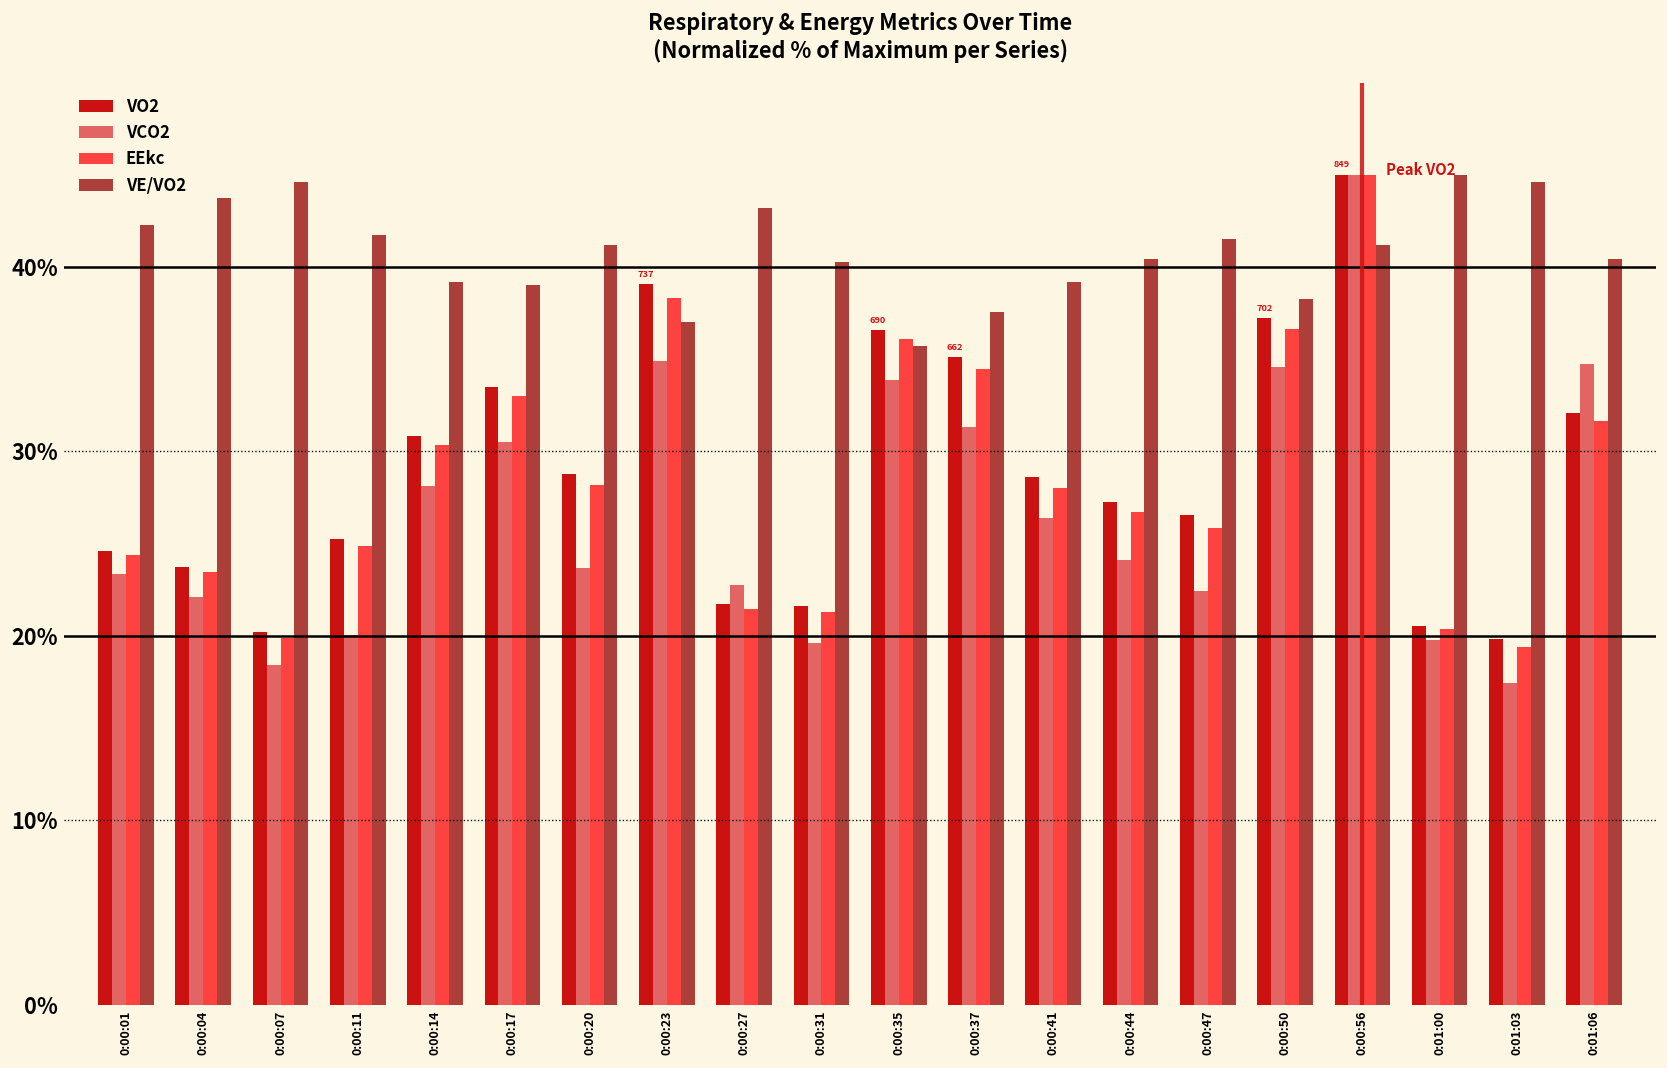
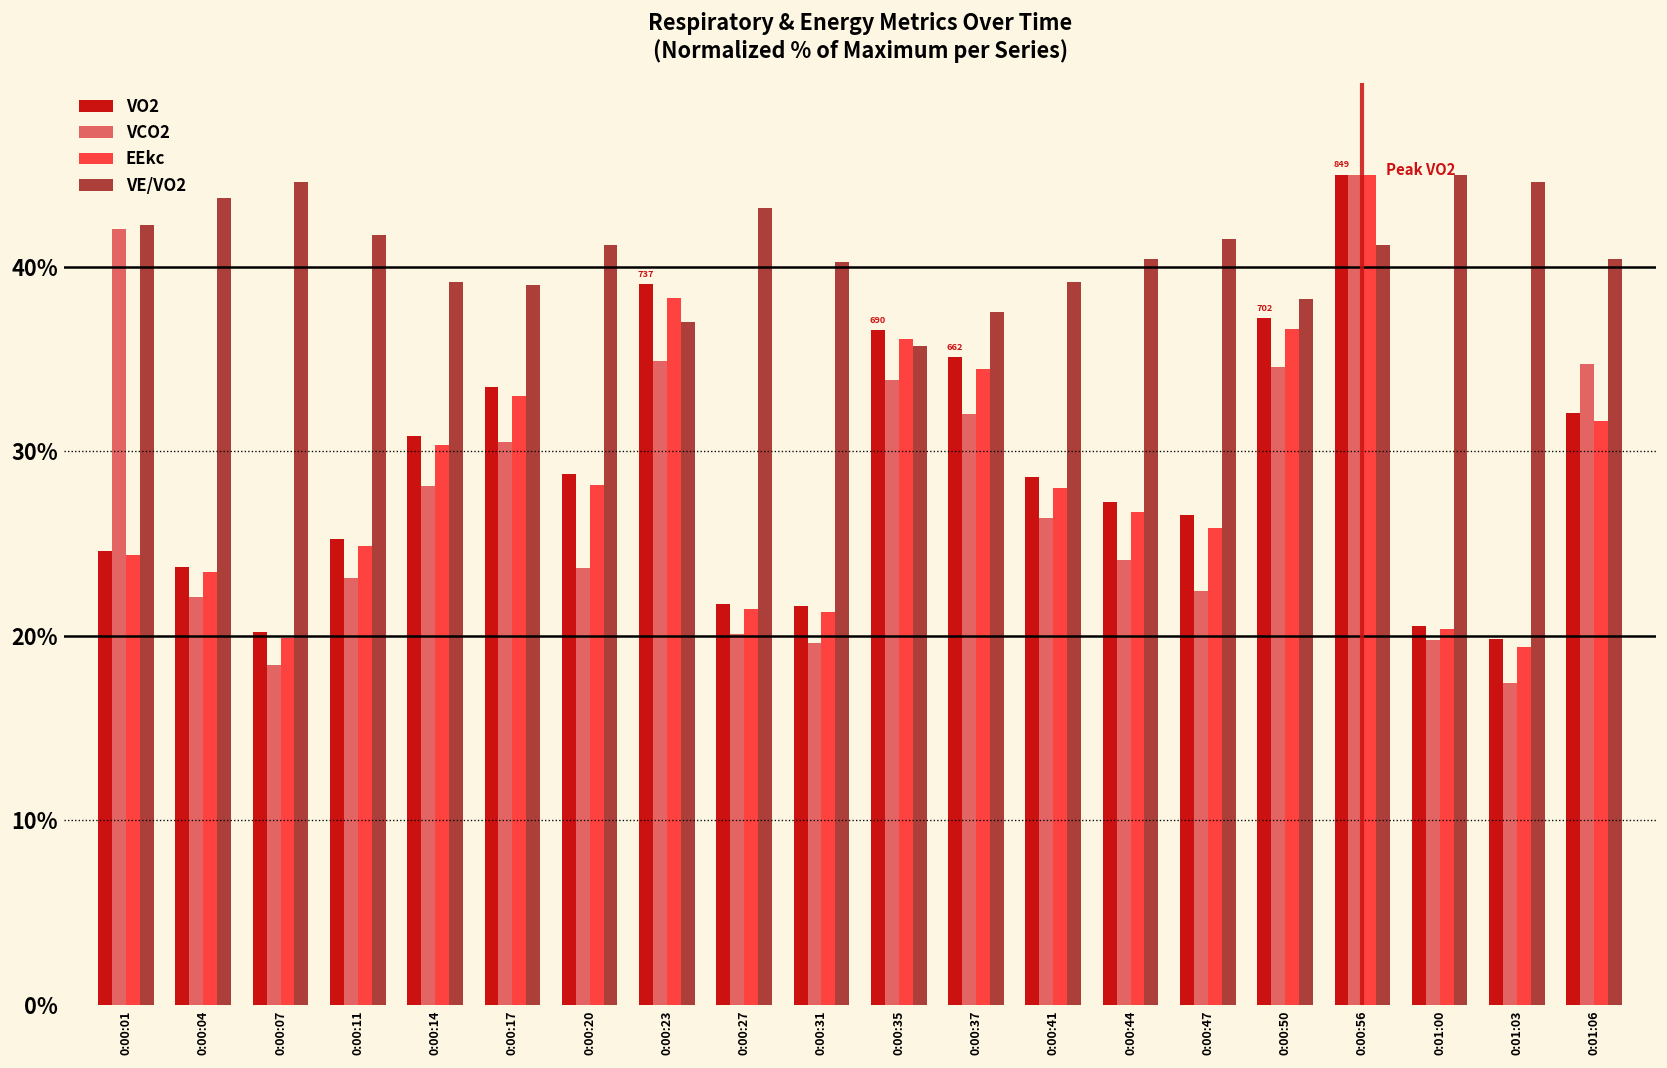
  {
    "VCO2": {
-     "0:00:01": "23.3%",
+     "0:00:01": "42.1%",
      "0:00:04": "22.1%",
      "0:00:07": "18.4%",
-     "0:00:11": "20.0%",
+     "0:00:11": "23.1%",
      "0:00:14": "28.1%",
      "0:00:17": "30.5%",
      "0:00:20": "23.7%",
      "0:00:23": "34.9%",
-     "0:00:27": "22.8%",
+     "0:00:27": "20.1%",
      "0:00:31": "19.6%",
      "0:00:35": "33.9%",
-     "0:00:37": "31.3%",
+     "0:00:37": "32.0%",
      "0:00:41": "26.4%",
      "0:00:44": "24.1%",
      "0:00:47": "22.4%",
      "0:00:50": "34.6%",
      "0:00:56": "45.0%",
      "0:01:00": "19.8%",
      "0:01:03": "17.4%",
      "0:01:06": "34.7%"
    }
  }
